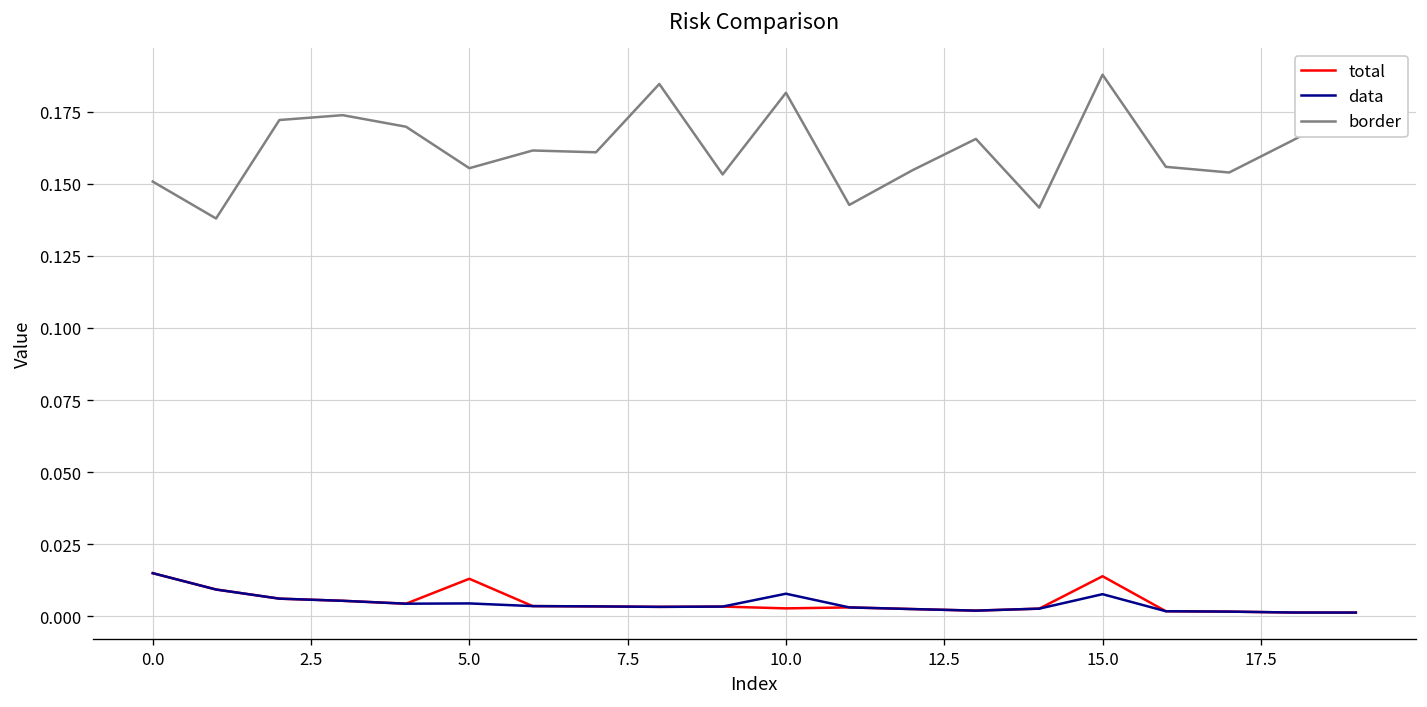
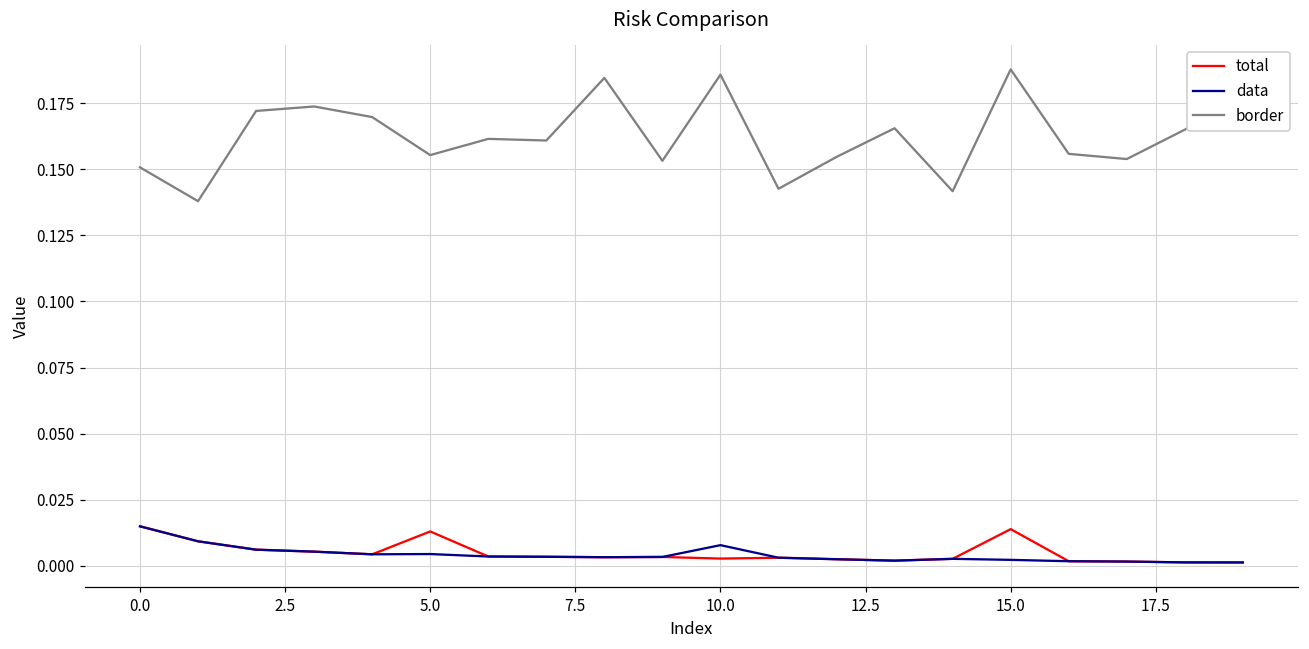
  {
    "total": {
      "5.0": 0.013,
      "10.0": 0.003,
      "15.0": 0.014
    },
    "data": {
      "5.0": 0.004,
      "10.0": 0.008,
-     "15.0": 0.008
+     "15.0": 0.002
    },
    "border": {
      "0.0": 0.151,
      "5.0": 0.155,
-     "10.0": 0.181,
+     "10.0": 0.186,
      "15.0": 0.188
    }
  }
